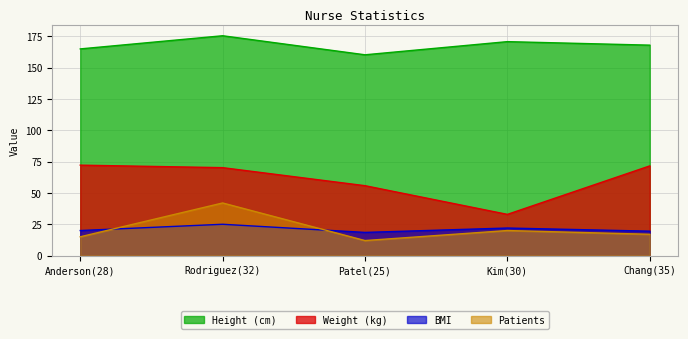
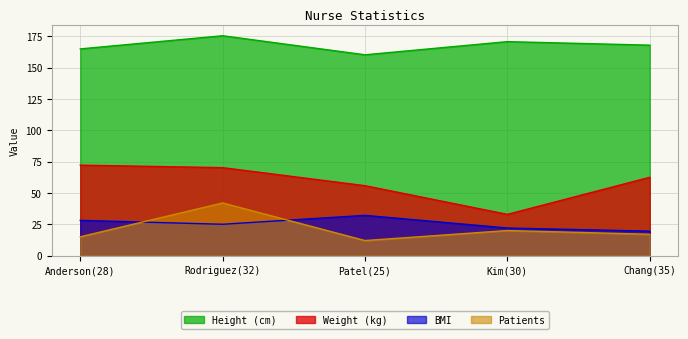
  {
    "Height (cm)": {
      "Anderson(28)": 165,
      "Rodriguez(32)": 176,
      "Patel(25)": 160,
      "Kim(30)": 171,
      "Chang(35)": 168
    },
    "Weight (kg)": {
      "Anderson(28)": 72,
      "Rodriguez(32)": 70,
      "Patel(25)": 56,
      "Kim(30)": 33,
-     "Chang(35)": 72
+     "Chang(35)": 63
    },
    "BMI": {
-     "Anderson(28)": 20,
+     "Anderson(28)": 28,
      "Rodriguez(32)": 25,
-     "Patel(25)": 19,
+     "Patel(25)": 32,
      "Chang(35)": 20
    },
    "Patients": {
      "Anderson(28)": 15,
      "Rodriguez(32)": 42,
      "Patel(25)": 12,
      "Chang(35)": 17
    }
  }
